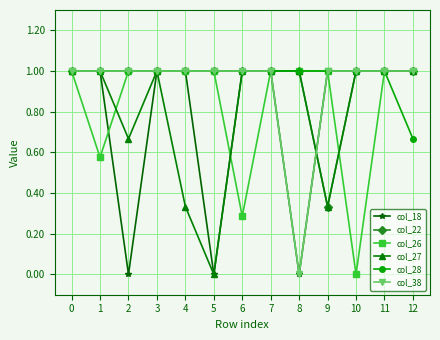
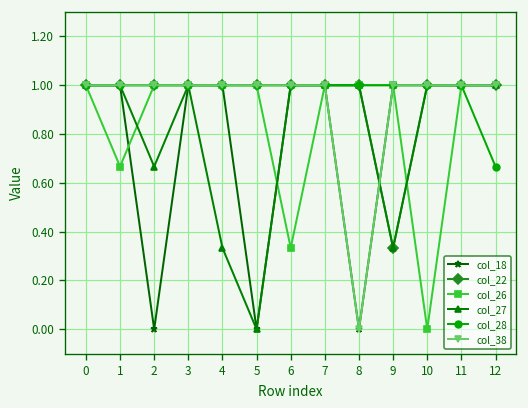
  {
    "col_26": {
-     "1": 0.58,
-     "6": 0.29,
+     "1": 0.67,
+     "6": 0.33,
      "10": 0.00
    }
  }
